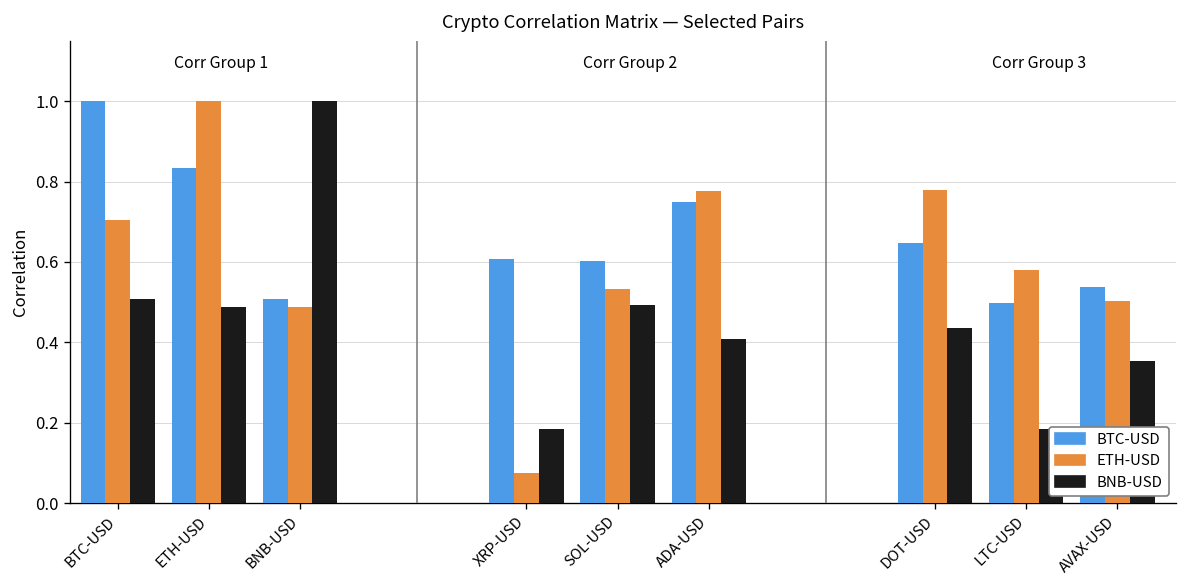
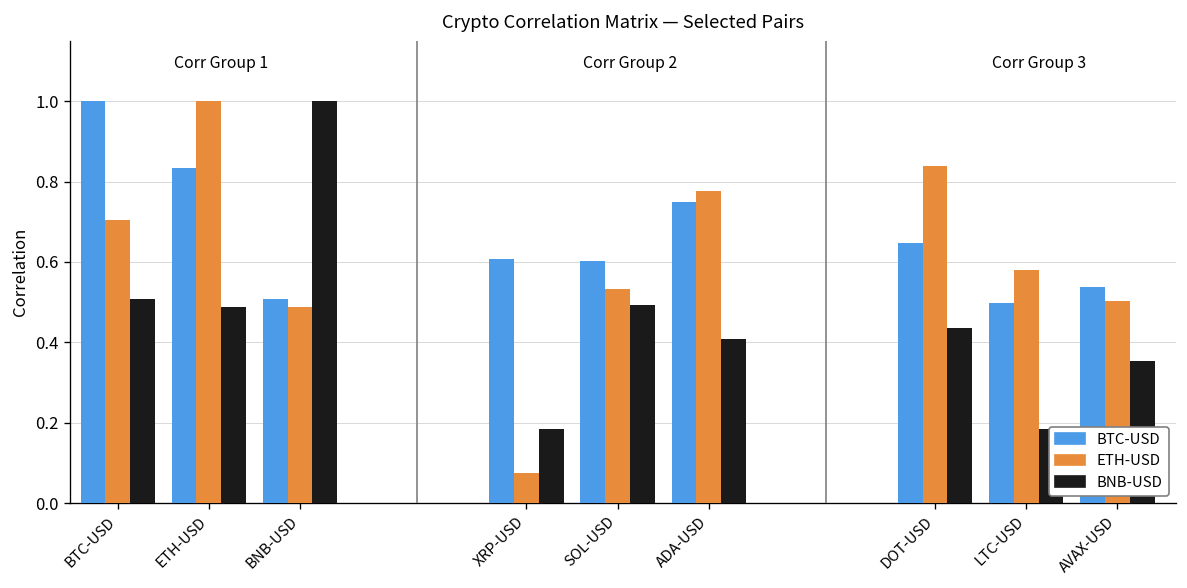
  {
    "BTC-USD": 0.70,
    "BNB-USD": 0.49,
    "XRP-USD": 0.07,
    "SOL-USD": 0.53,
    "ADA-USD": 0.78,
-   "DOT-USD": 0.78,
+   "DOT-USD": 0.84,
    "LTC-USD": 0.58,
    "AVAX-USD": 0.50
  }
